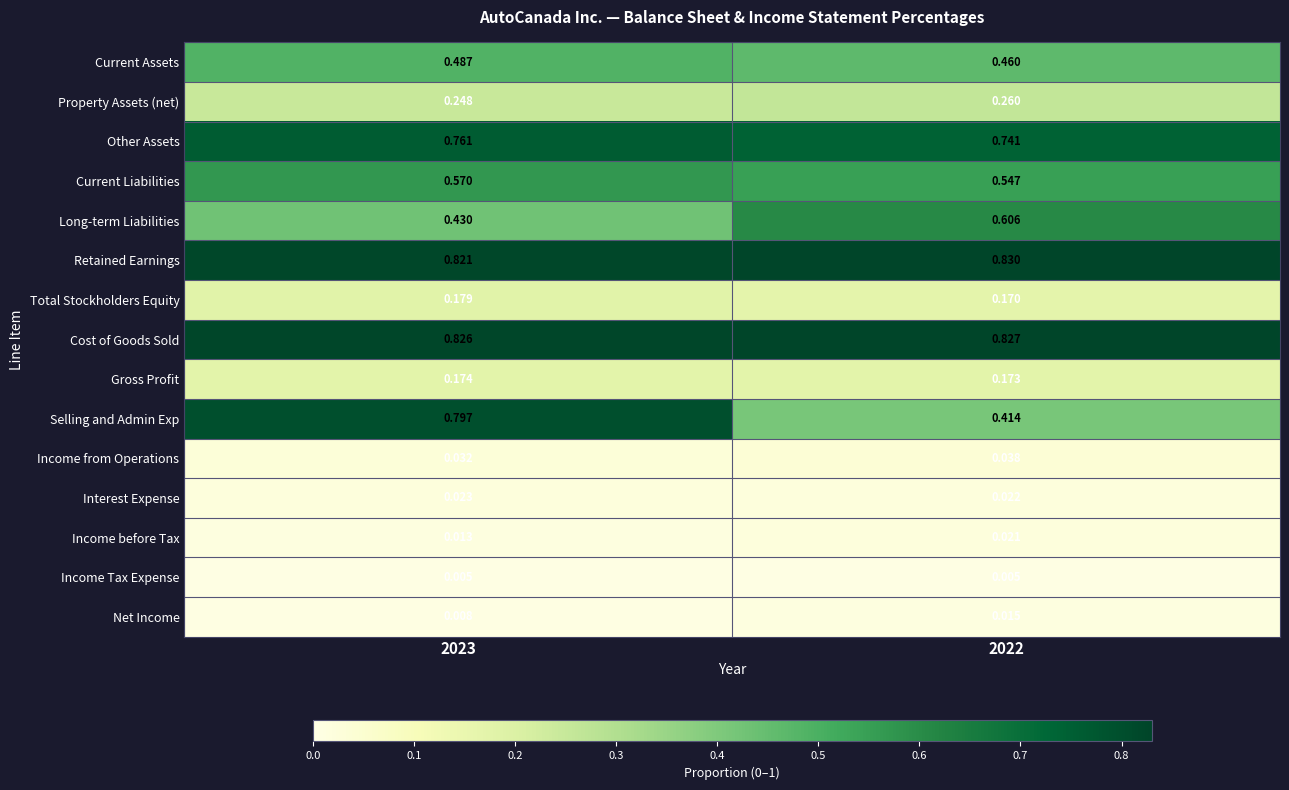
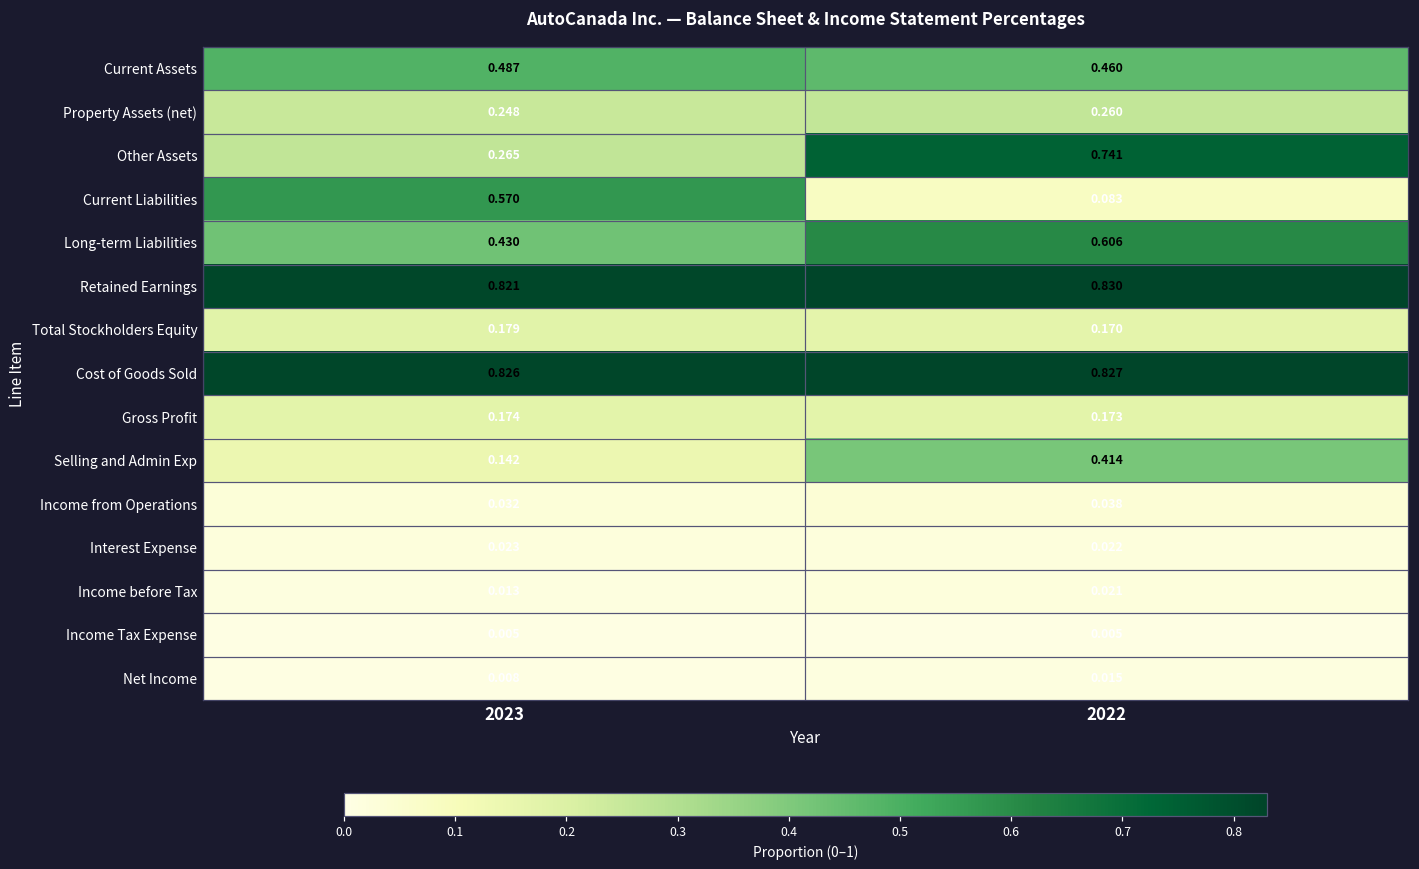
  {
    "Current Assets": {
      "2023": 0.487,
      "2022": 0.460
    },
    "Property Assets (net)": {
      "2023": 0.248,
      "2022": 0.260
    },
    "Other Assets": {
-     "2023": 0.761,
+     "2023": 0.265,
      "2022": 0.741
    },
    "Current Liabilities": {
      "2023": 0.570,
-     "2022": 0.547
+     "2022": 0.083
    },
    "Long-term Liabilities": {
      "2023": 0.430,
      "2022": 0.606
    },
    "Retained Earnings": {
      "2023": 0.821,
      "2022": 0.830
    },
    "Total Stockholders Equity": {
      "2023": 0.179,
      "2022": 0.170
    },
    "Cost of Goods Sold": {
      "2023": 0.826,
      "2022": 0.827
    },
    "Gross Profit": {
      "2023": 0.174,
      "2022": 0.173
    },
    "Selling and Admin Exp": {
-     "2023": 0.797,
+     "2023": 0.142,
      "2022": 0.414
    }
  }
